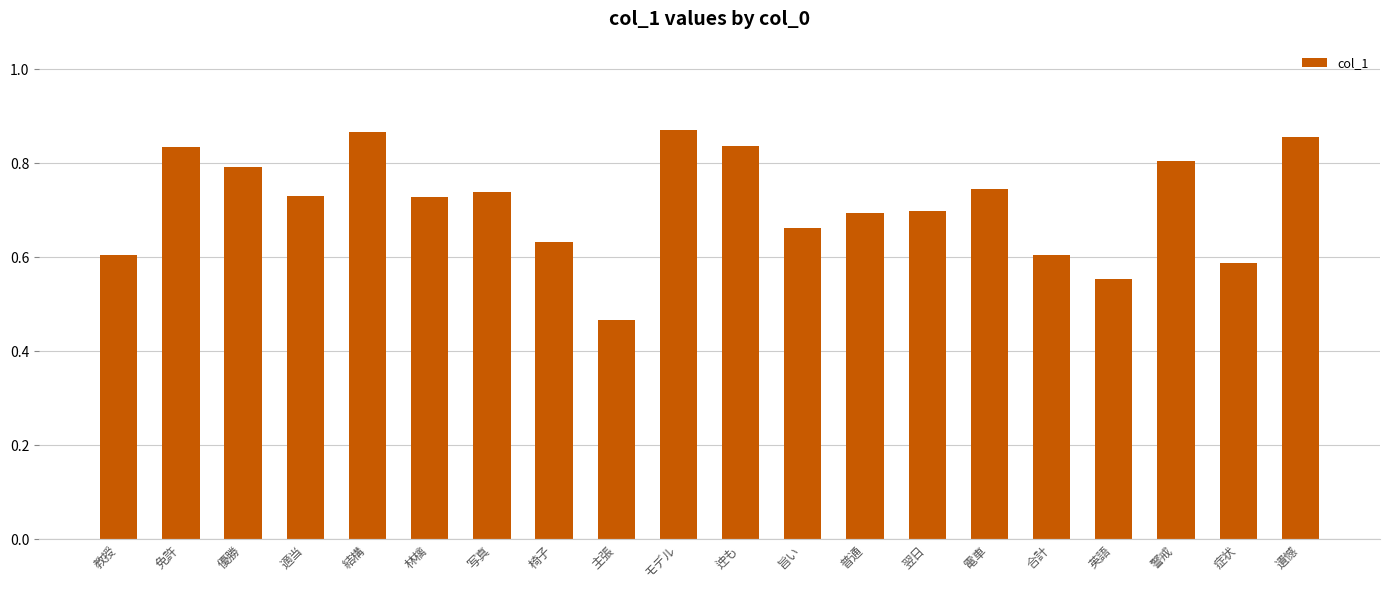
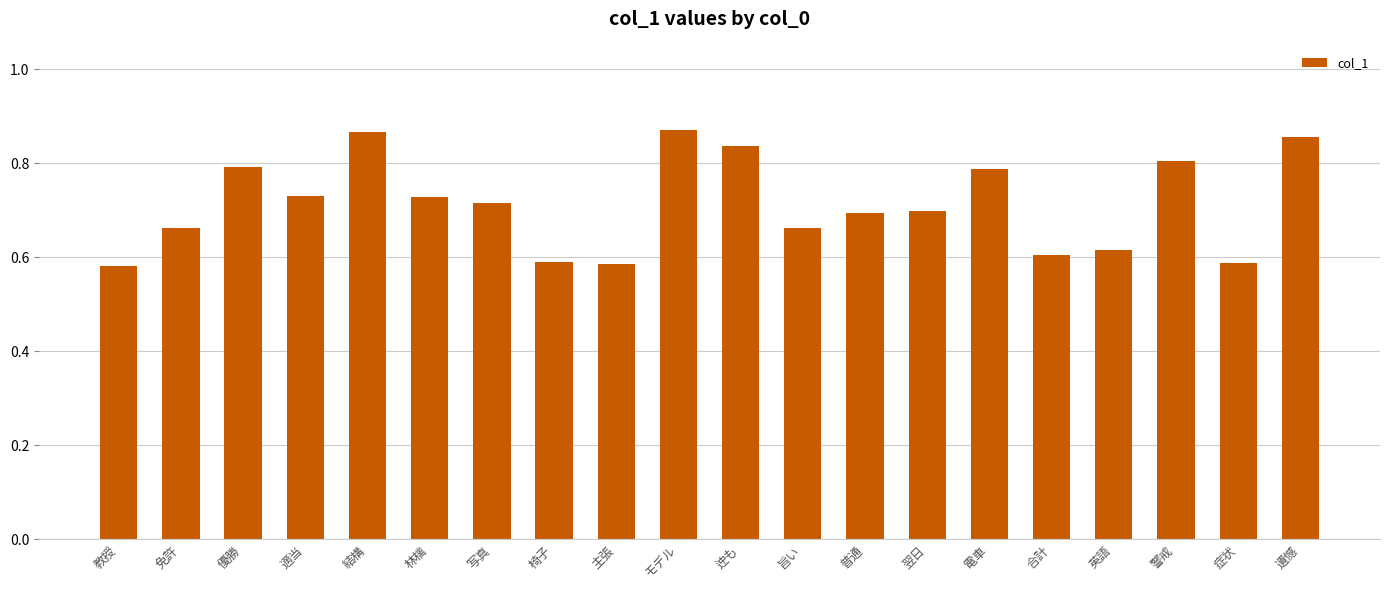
  {
-   "教授": 0.60,
-   "免許": 0.83,
+   "教授": 0.58,
+   "免許": 0.66,
    "優勝": 0.79,
    "適当": 0.73,
    "結構": 0.87,
    "林檎": 0.73,
-   "写真": 0.74,
-   "椅子": 0.63,
-   "主張": 0.47,
+   "写真": 0.72,
+   "椅子": 0.59,
+   "主張": 0.59,
    "モデル": 0.87,
    "迚も": 0.84,
    "旨い": 0.66,
    "普通": 0.69,
    "翌日": 0.70,
-   "電車": 0.75,
+   "電車": 0.79,
    "合計": 0.61,
-   "英語": 0.55,
+   "英語": 0.62,
    "警戒": 0.81,
    "症状": 0.59,
    "遺憾": 0.86
  }
